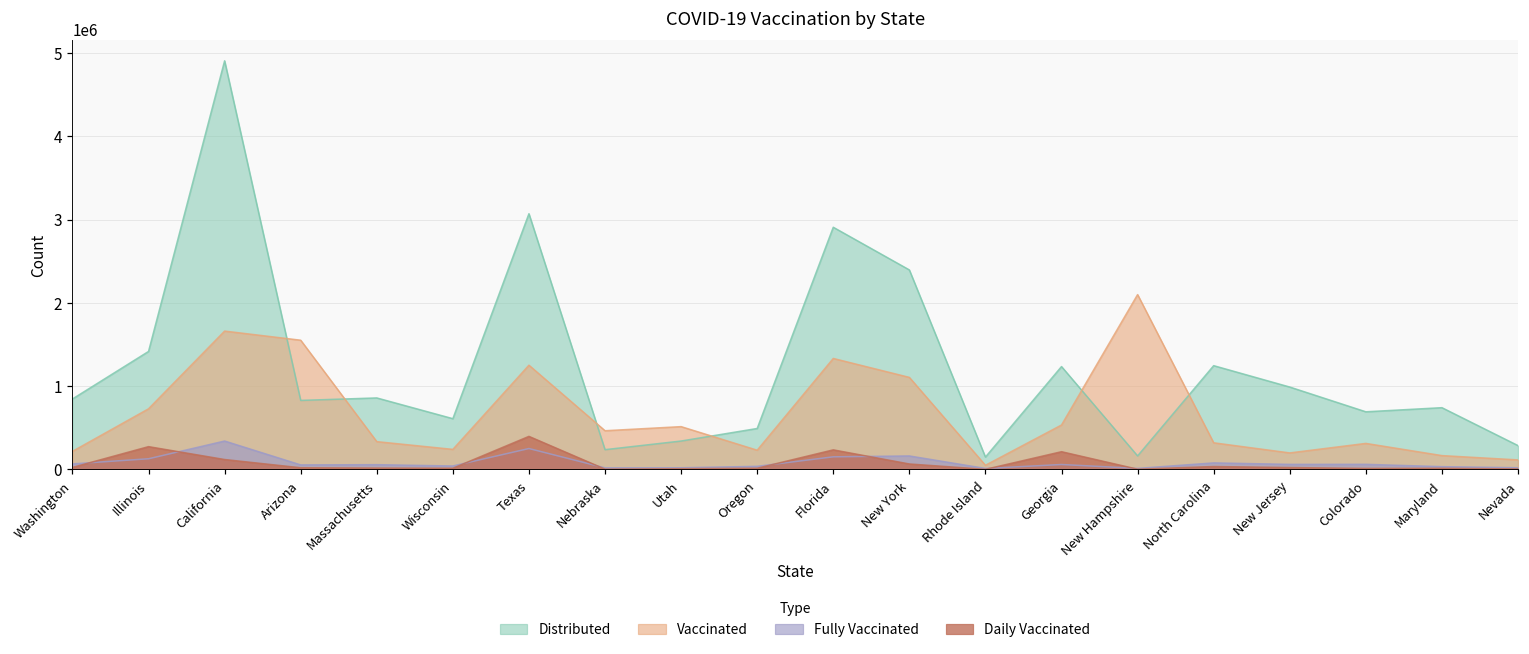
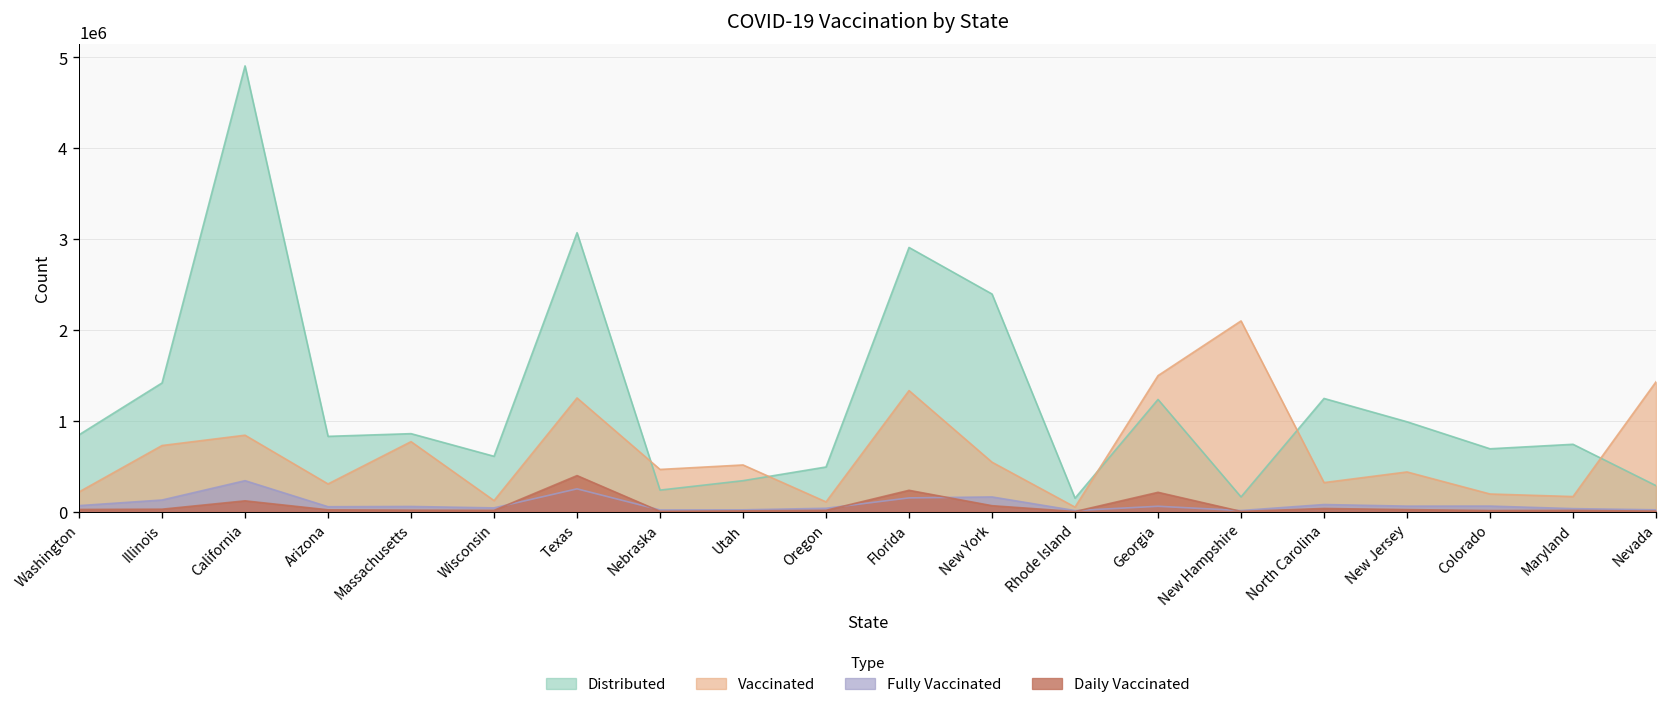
  {
    "Vaccinated": {
      "Washington": 200000,
      "Illinois": 700000,
-     "California": 1700000,
-     "Arizona": 1600000,
-     "Massachusetts": 300000,
-     "Wisconsin": 200000,
+     "California": 800000,
+     "Arizona": 300000,
+     "Massachusetts": 800000,
+     "Wisconsin": 100000,
      "Texas": 1300000,
      "Nebraska": 500000,
      "Utah": 500000,
-     "Oregon": 200000,
+     "Oregon": 100000,
      "Florida": 1300000,
-     "New York": 1100000,
+     "New York": 500000,
      "Rhode Island": 100000,
-     "Georgia": 500000,
+     "Georgia": 1500000,
      "New Hampshire": 2100000,
      "North Carolina": 300000,
-     "New Jersey": 200000,
-     "Colorado": 300000,
+     "New Jersey": 400000,
+     "Colorado": 200000,
      "Maryland": 200000,
-     "Nevada": 100000
+     "Nevada": 1400000
    },
    "Daily Vaccinated": {
      "Washington": 0,
-     "Illinois": 300000,
+     "Illinois": 0,
      "California": 100000,
      "Arizona": 0,
      "Massachusetts": 0,
      "Texas": 400000,
      "Florida": 200000,
      "New York": 100000,
      "Georgia": 200000,
      "North Carolina": 0,
      "New Jersey": 0,
      "Colorado": 0
    }
  }
